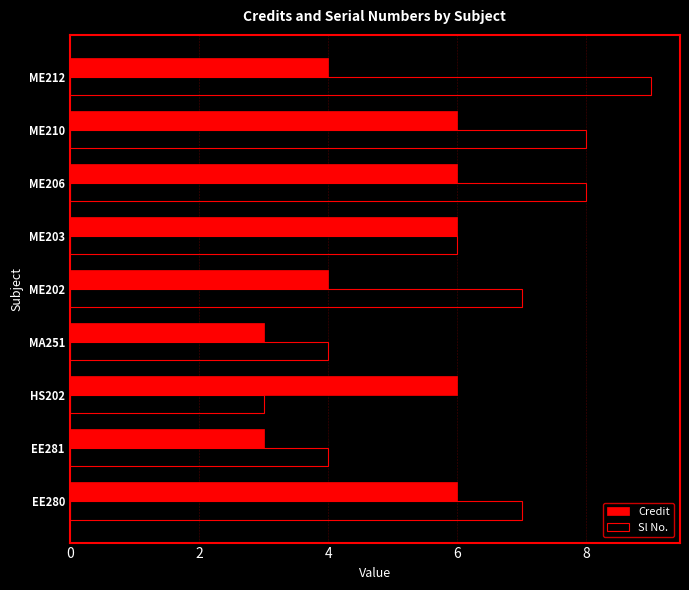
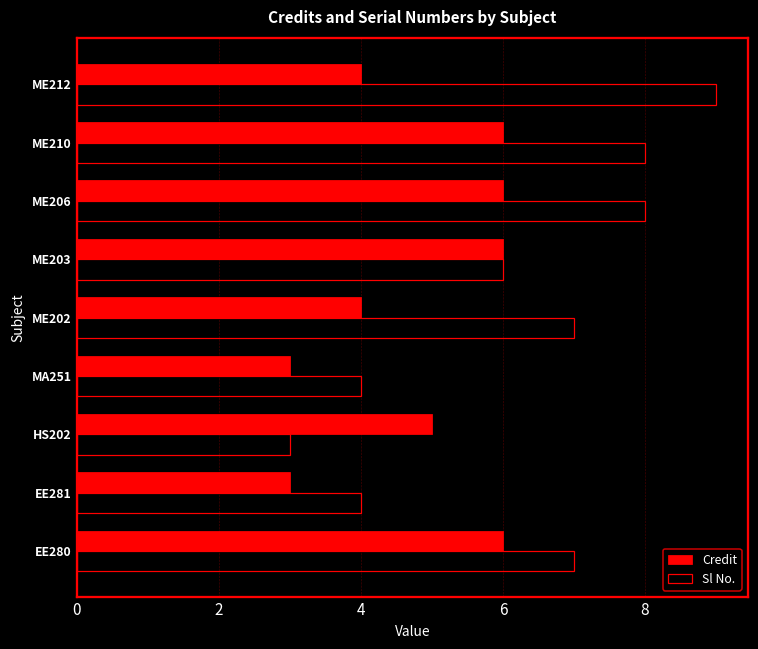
  {
    "Credit": {
      "ME212": 4,
      "ME210": 6,
      "ME206": 6,
      "ME203": 6,
      "ME202": 4,
      "MA251": 3,
-     "HS202": 6,
+     "HS202": 5,
      "EE281": 3,
      "EE280": 6
    },
    "Sl No.": {
      "ME212": 9,
      "ME210": 8,
      "ME206": 8,
      "ME203": 6,
      "ME202": 7,
      "MA251": 4,
      "HS202": 3,
      "EE281": 4,
      "EE280": 7
    }
  }
